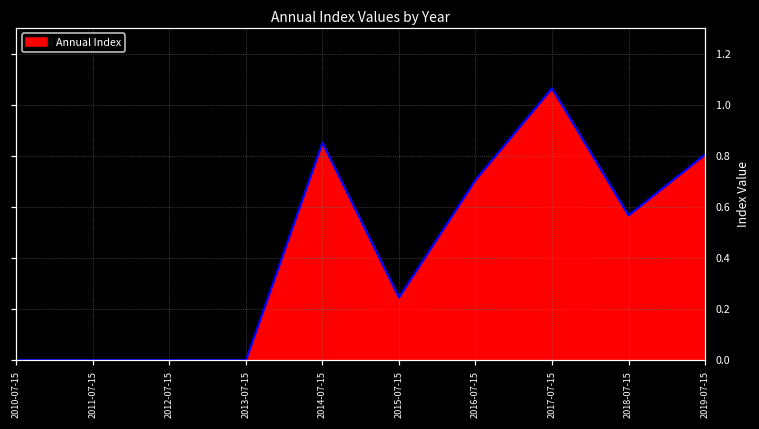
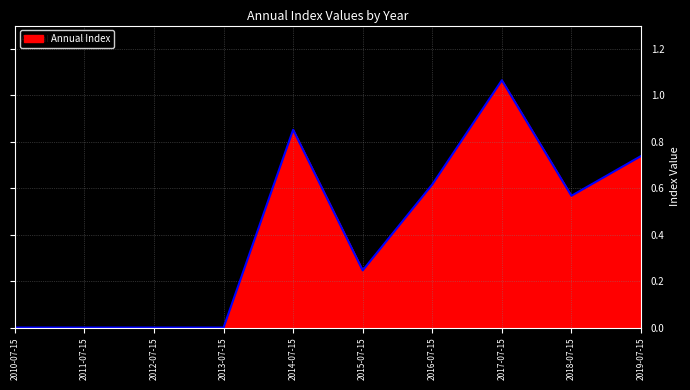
  {
    "2010-07-15": 0.00,
    "2011-07-15": 0.00,
    "2012-07-15": 0.00,
    "2013-07-15": 0.00,
    "2014-07-15": 0.85,
    "2015-07-15": 0.25,
-   "2016-07-15": 0.71,
+   "2016-07-15": 0.62,
    "2017-07-15": 1.06,
    "2018-07-15": 0.57,
-   "2019-07-15": 0.81
+   "2019-07-15": 0.74
  }
